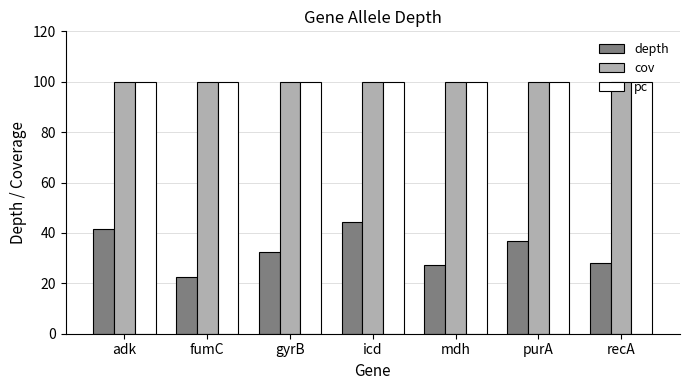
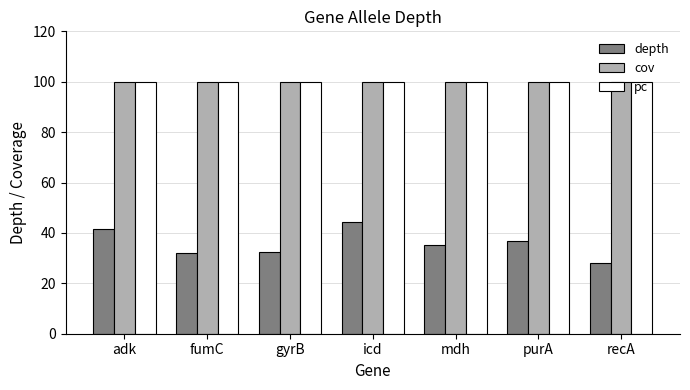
  {
    "depth": {
      "adk": 42,
-     "fumC": 22,
+     "fumC": 32,
      "gyrB": 33,
      "icd": 44,
-     "mdh": 27,
+     "mdh": 35,
      "purA": 37,
      "recA": 28
    },
    "cov": {
      "adk": 100,
      "fumC": 100,
      "gyrB": 100,
      "icd": 100,
      "mdh": 100,
      "purA": 100,
      "recA": 100
    },
    "pc": {
      "adk": 100,
      "fumC": 100,
      "gyrB": 100,
      "icd": 100,
      "mdh": 100,
      "purA": 100,
      "recA": 100
    }
  }
